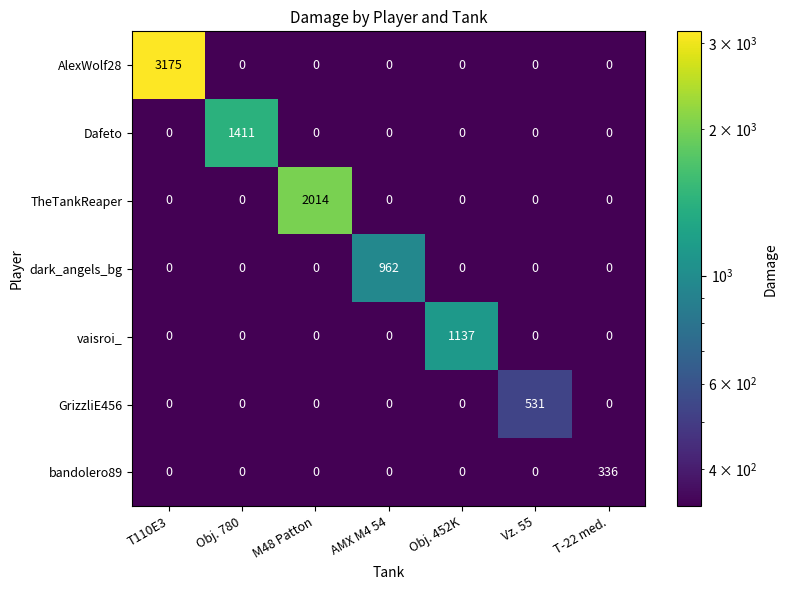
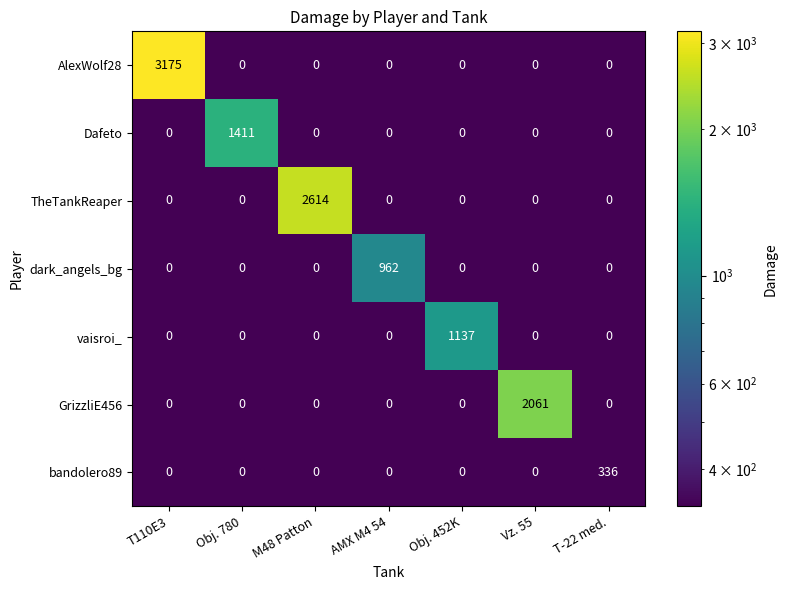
  {
    "AlexWolf28": {
      "T110E3": 3175,
      "Obj. 780": 0,
      "M48 Patton": 0,
      "AMX M4 54": 0,
      "Obj. 452K": 0,
      "Vz. 55": 0,
      "T-22 med.": 0
    },
    "Dafeto": {
      "T110E3": 0,
      "Obj. 780": 1411,
      "M48 Patton": 0,
      "AMX M4 54": 0,
      "Obj. 452K": 0,
      "Vz. 55": 0,
      "T-22 med.": 0
    },
    "TheTankReaper": {
      "T110E3": 0,
      "Obj. 780": 0,
-     "M48 Patton": 2014,
+     "M48 Patton": 2614,
      "AMX M4 54": 0,
      "Obj. 452K": 0,
      "Vz. 55": 0,
      "T-22 med.": 0
    },
    "dark_angels_bg": {
      "T110E3": 0,
      "Obj. 780": 0,
      "M48 Patton": 0,
      "AMX M4 54": 962,
      "Obj. 452K": 0,
      "Vz. 55": 0,
      "T-22 med.": 0
    },
    "vaisroi_": {
      "T110E3": 0,
      "Obj. 780": 0,
      "M48 Patton": 0,
      "AMX M4 54": 0,
      "Obj. 452K": 1137,
      "Vz. 55": 0,
      "T-22 med.": 0
    },
    "GrizzliE456": {
      "T110E3": 0,
      "Obj. 780": 0,
      "M48 Patton": 0,
      "AMX M4 54": 0,
      "Obj. 452K": 0,
-     "Vz. 55": 531,
+     "Vz. 55": 2061,
      "T-22 med.": 0
    },
    "bandolero89": {
      "T110E3": 0,
      "Obj. 780": 0,
      "M48 Patton": 0,
      "AMX M4 54": 0,
      "Obj. 452K": 0,
      "Vz. 55": 0,
      "T-22 med.": 336
    }
  }
